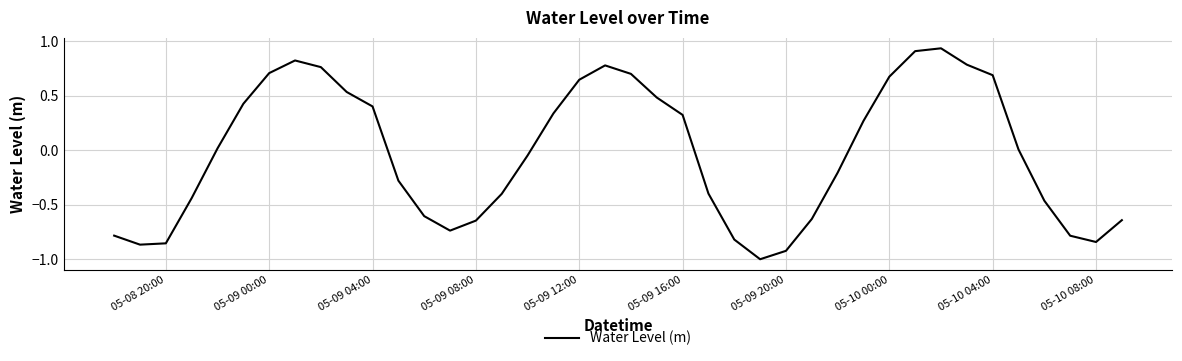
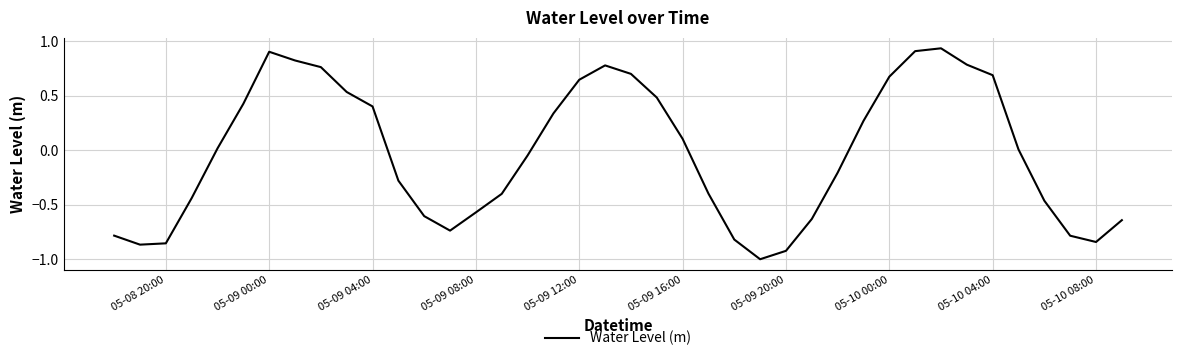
  {
    "05-08 20:00": -0.85,
-   "05-09 00:00": 0.71,
+   "05-09 00:00": 0.90,
    "05-09 04:00": 0.40,
-   "05-09 08:00": -0.65,
+   "05-09 08:00": -0.57,
    "05-09 12:00": 0.65,
-   "05-09 16:00": 0.32,
+   "05-09 16:00": 0.10,
    "05-09 20:00": -0.92,
    "05-10 00:00": 0.67,
    "05-10 04:00": 0.69,
    "05-10 08:00": -0.84
  }
